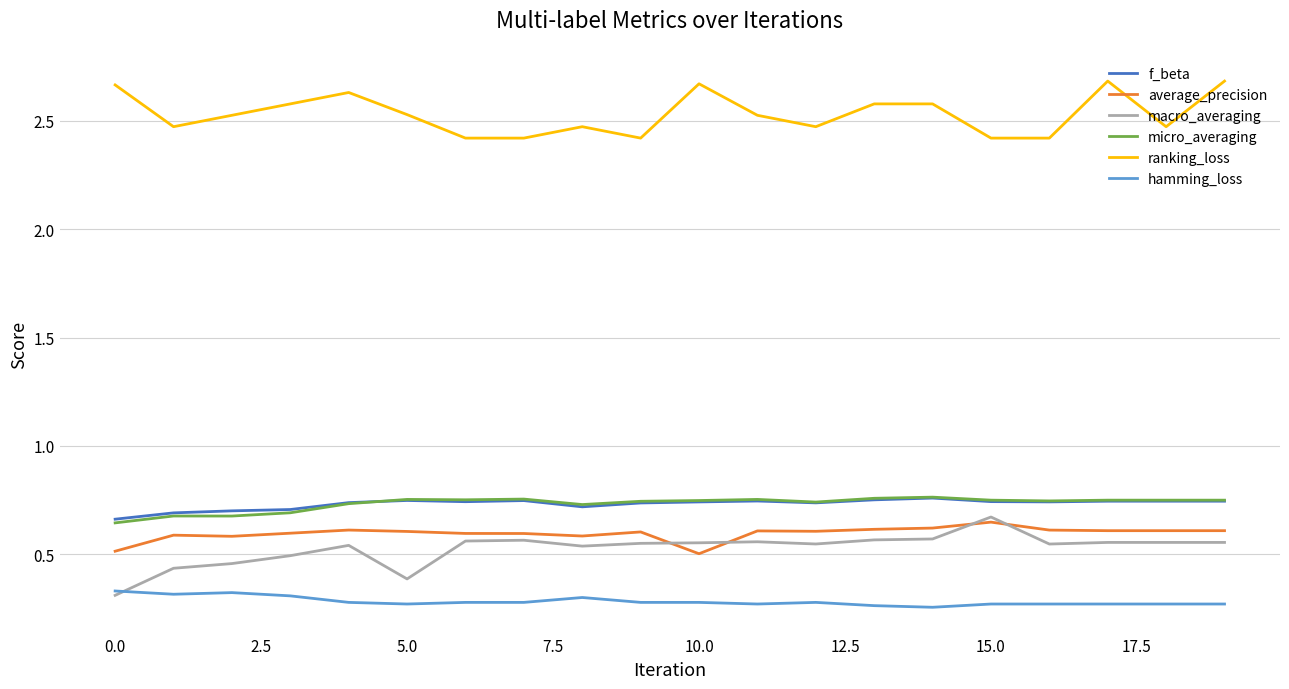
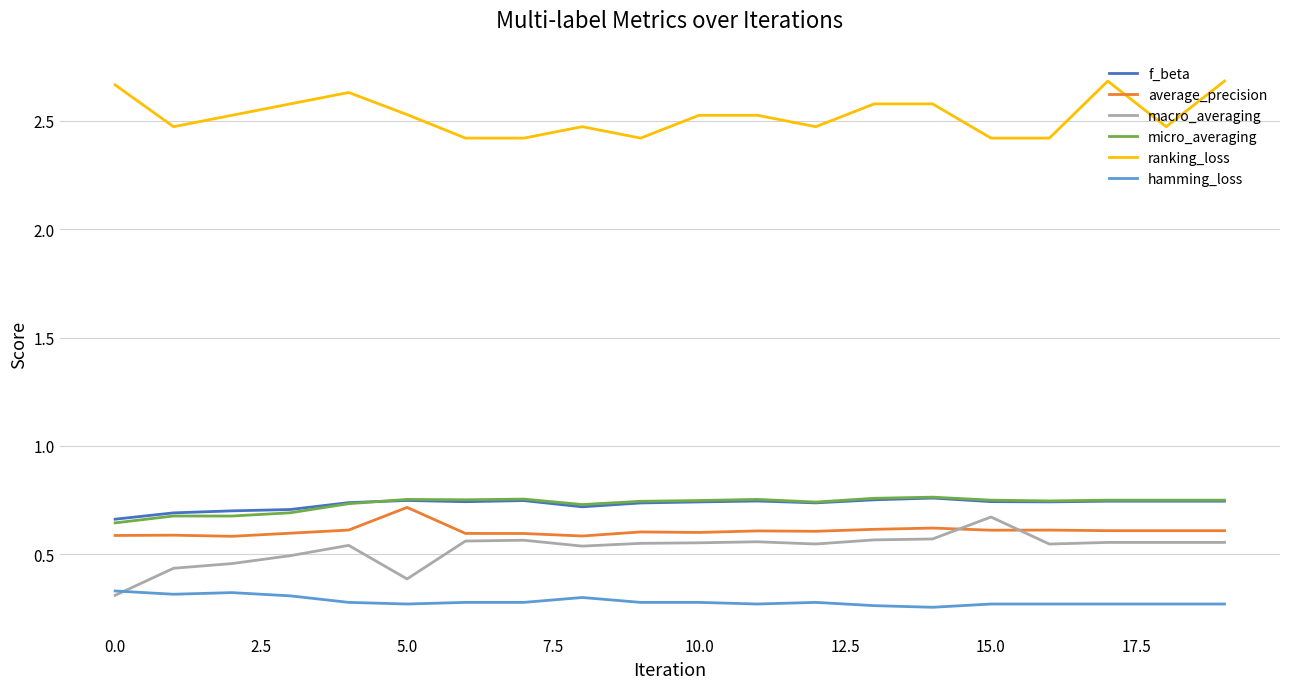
  {
    "average_precision": {
-     "0.0": 0.51,
-     "5.0": 0.61,
-     "10.0": 0.50,
-     "15.0": 0.65
+     "0.0": 0.59,
+     "5.0": 0.72,
+     "10.0": 0.60,
+     "15.0": 0.61
    },
    "macro_averaging": {
      "0.0": 0.31,
      "5.0": 0.39,
      "10.0": 0.55,
      "15.0": 0.67
    },
    "micro_averaging": {
      "0.0": 0.65
    },
    "ranking_loss": {
      "0.0": 2.67,
      "5.0": 2.53,
-     "10.0": 2.67,
+     "10.0": 2.53,
      "15.0": 2.42
    }
  }
